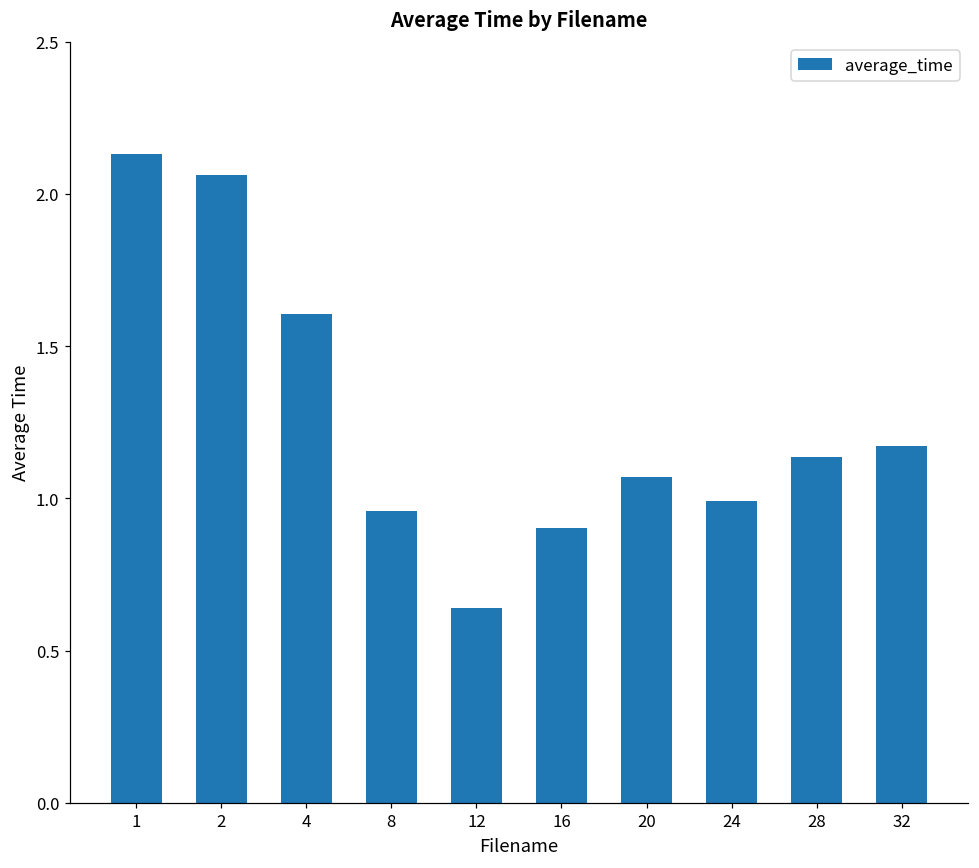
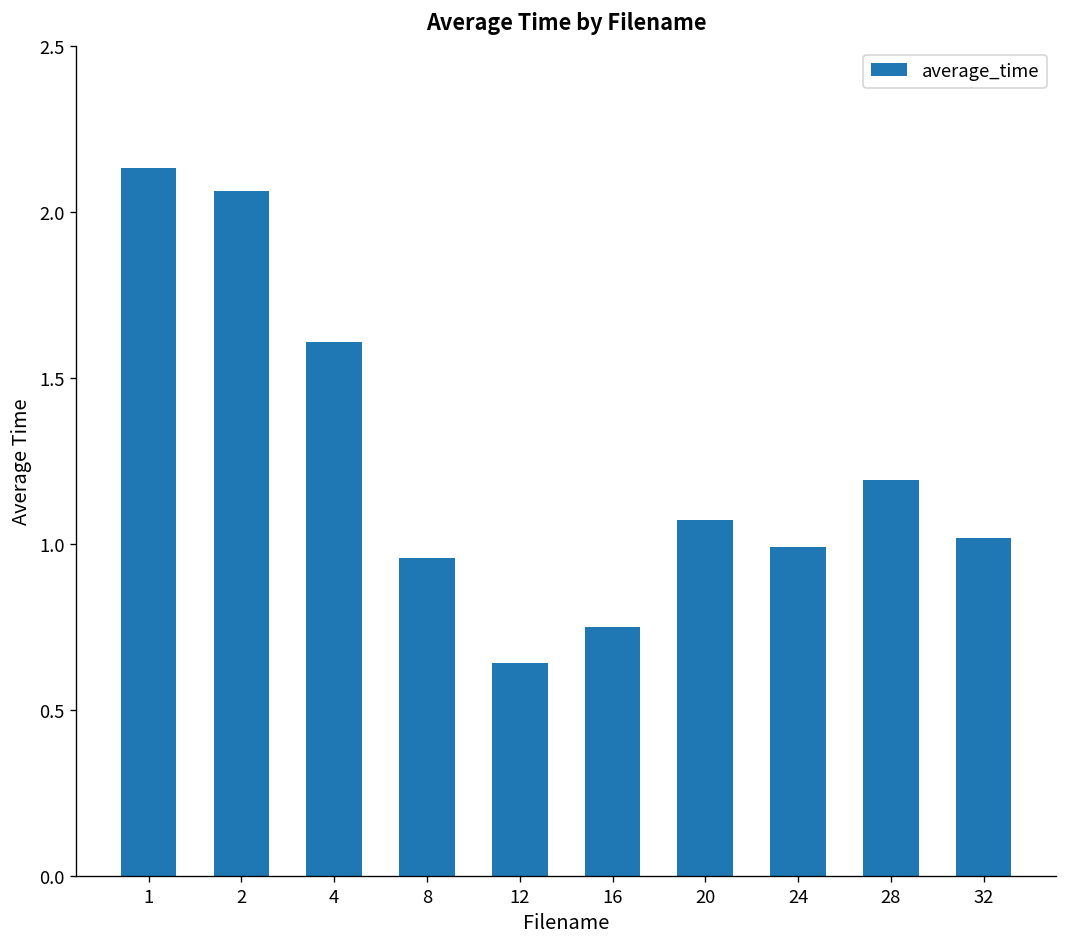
  {
    "1": 2.13,
    "2": 2.06,
    "4": 1.61,
    "8": 0.96,
    "12": 0.64,
-   "16": 0.90,
+   "16": 0.75,
    "20": 1.07,
    "24": 0.99,
-   "28": 1.14,
-   "32": 1.17
+   "28": 1.19,
+   "32": 1.02
  }
